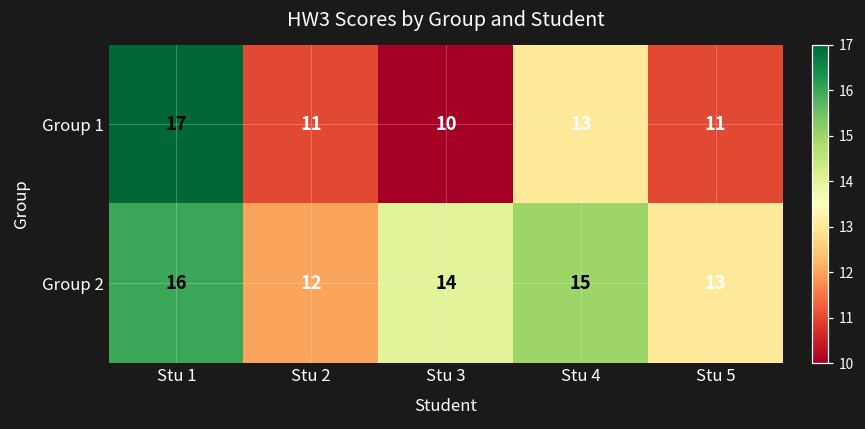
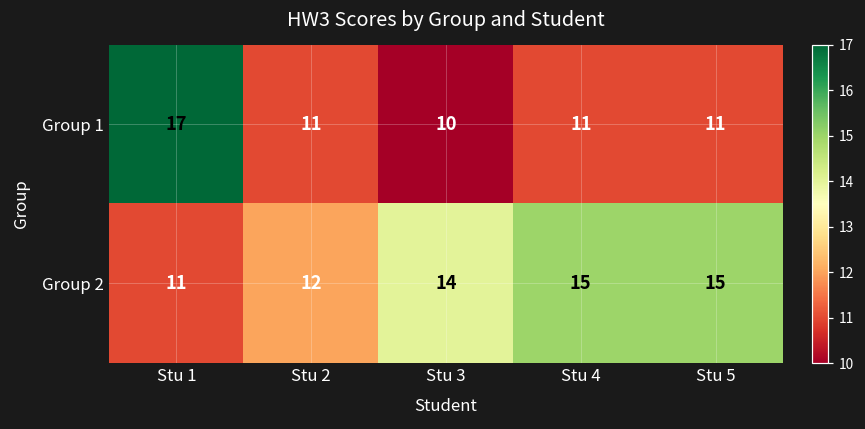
  {
    "Group 1": {
      "Stu 1": 17,
      "Stu 2": 11,
      "Stu 3": 10,
-     "Stu 4": 13,
+     "Stu 4": 11,
      "Stu 5": 11
    },
    "Group 2": {
-     "Stu 1": 16,
+     "Stu 1": 11,
      "Stu 2": 12,
      "Stu 3": 14,
      "Stu 4": 15,
-     "Stu 5": 13
+     "Stu 5": 15
    }
  }
